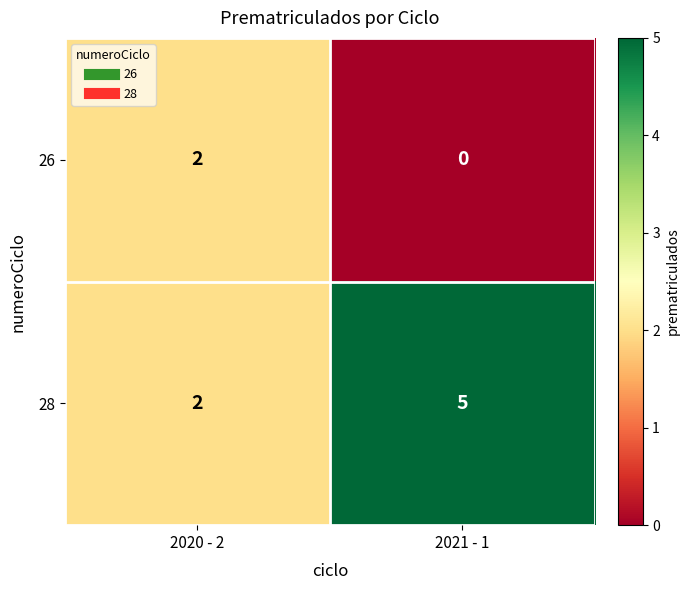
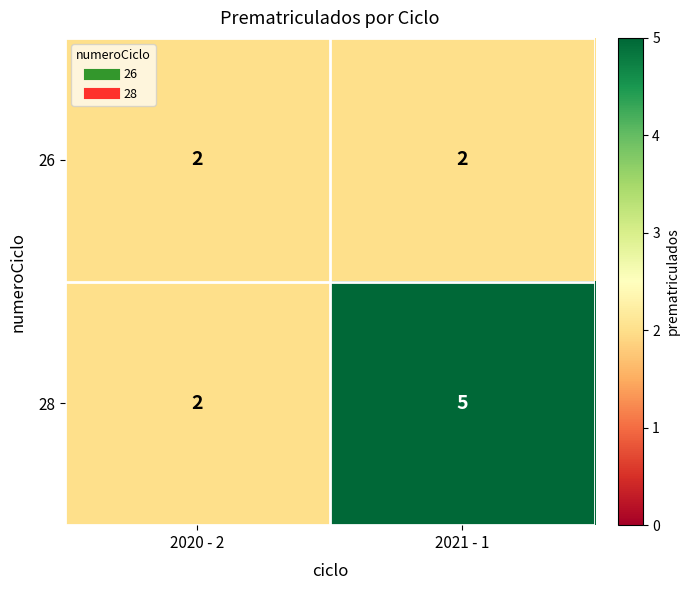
  {
    "26": {
      "2020 - 2": 2,
-     "2021 - 1": 0
+     "2021 - 1": 2
    },
    "28": {
      "2020 - 2": 2,
      "2021 - 1": 5
    }
  }
